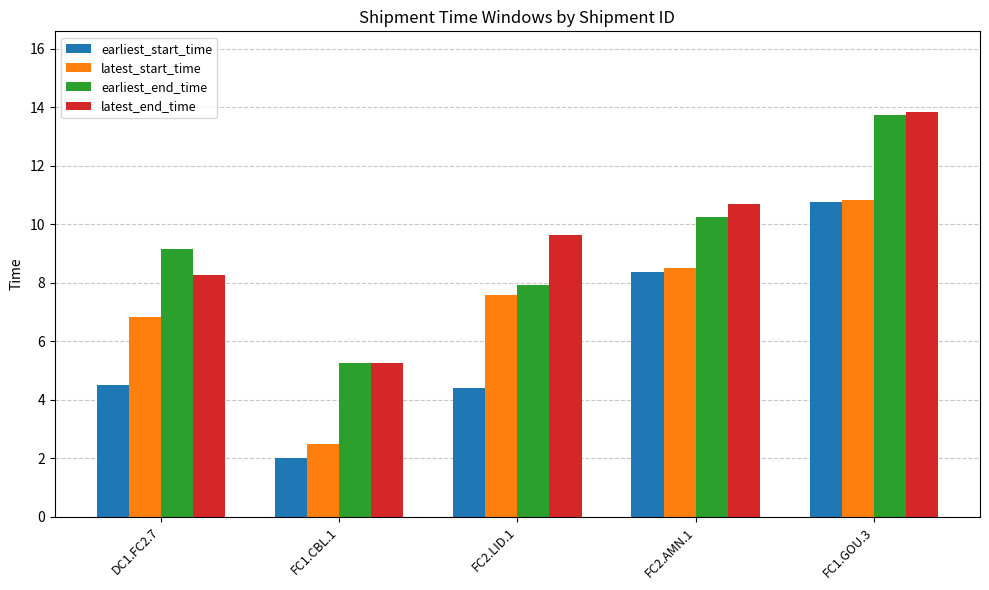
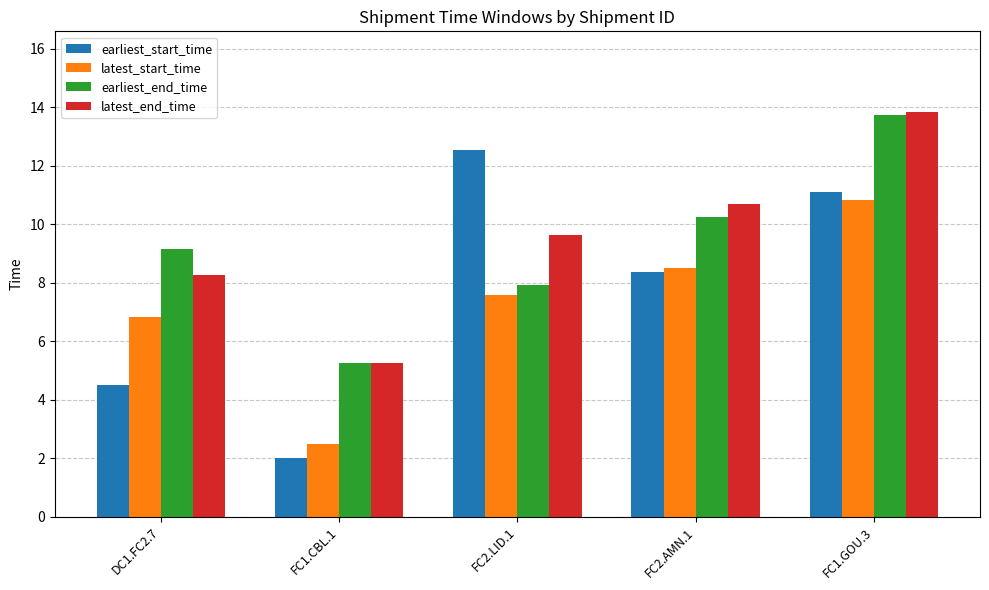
  {
    "earliest_start_time": {
      "DC1.FC2.7": 4.5,
      "FC1.CBL.1": 2.0,
-     "FC2.LID.1": 4.4,
+     "FC2.LID.1": 12.6,
      "FC2.AMN.1": 8.4,
-     "FC1.GOU.3": 10.8
+     "FC1.GOU.3": 11.1
    },
    "latest_start_time": {
      "DC1.FC2.7": 6.8,
      "FC1.CBL.1": 2.5,
      "FC2.LID.1": 7.6,
      "FC2.AMN.1": 8.5,
      "FC1.GOU.3": 10.8
    },
    "earliest_end_time": {
      "DC1.FC2.7": 9.2,
      "FC1.CBL.1": 5.3,
      "FC2.LID.1": 7.9,
      "FC2.AMN.1": 10.3,
      "FC1.GOU.3": 13.8
    },
    "latest_end_time": {
      "DC1.FC2.7": 8.3,
      "FC1.CBL.1": 5.3,
      "FC2.LID.1": 9.6,
      "FC2.AMN.1": 10.7,
      "FC1.GOU.3": 13.8
    }
  }
